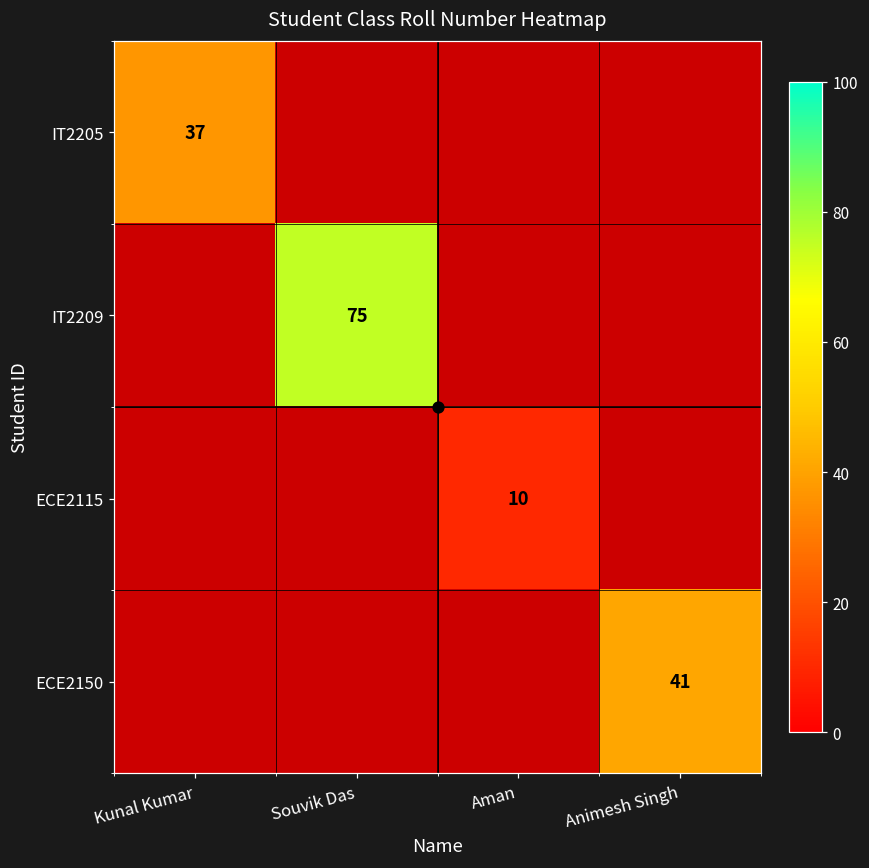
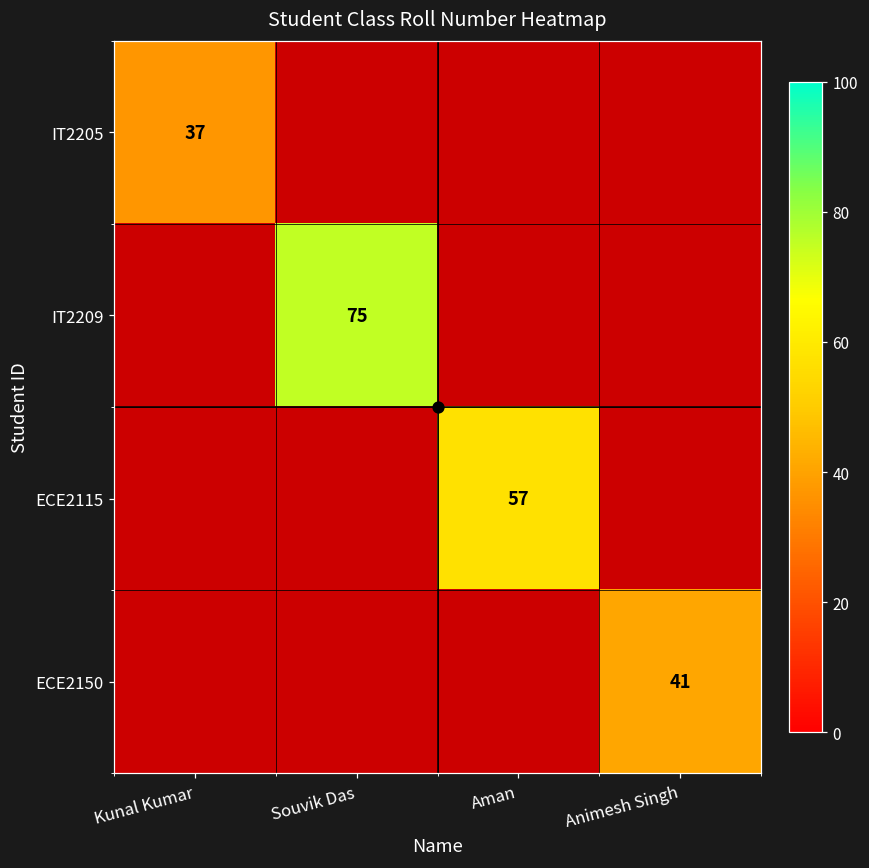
  {
    "IT2205": {
      "Kunal Kumar": 37
    },
    "IT2209": {
      "Souvik Das": 75
    },
    "ECE2115": {
-     "Aman": 10
+     "Aman": 57
    },
    "ECE2150": {
      "Animesh Singh": 41
    }
  }
